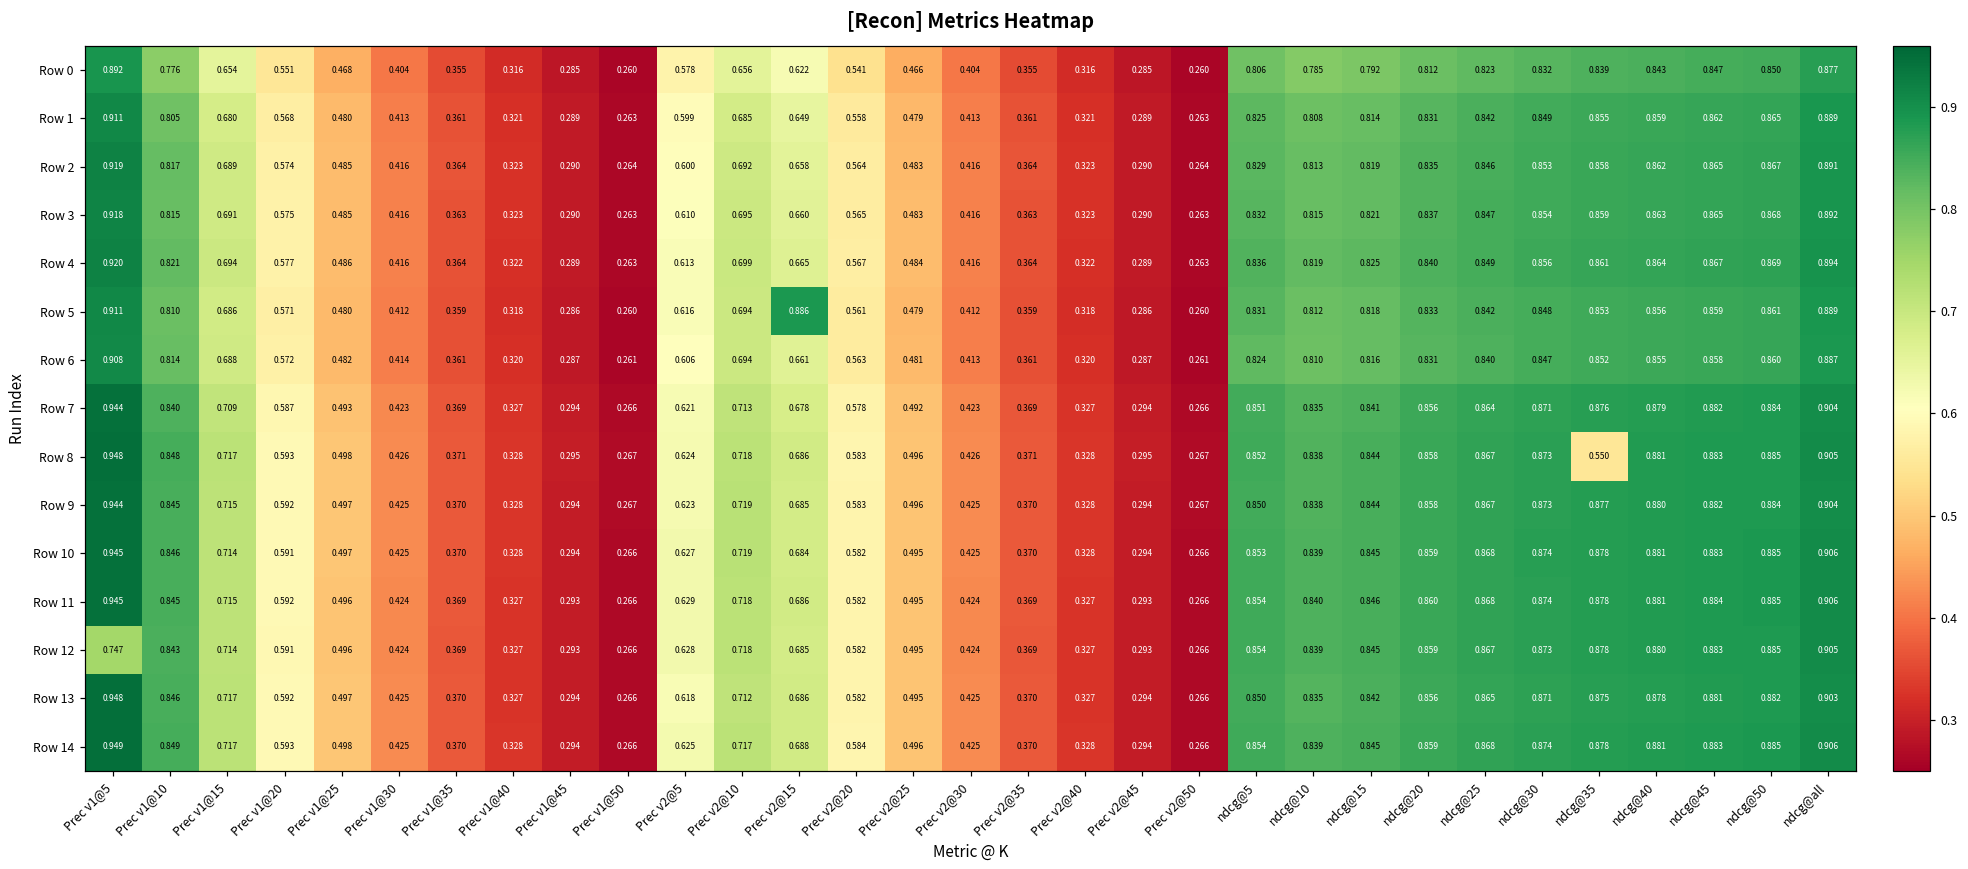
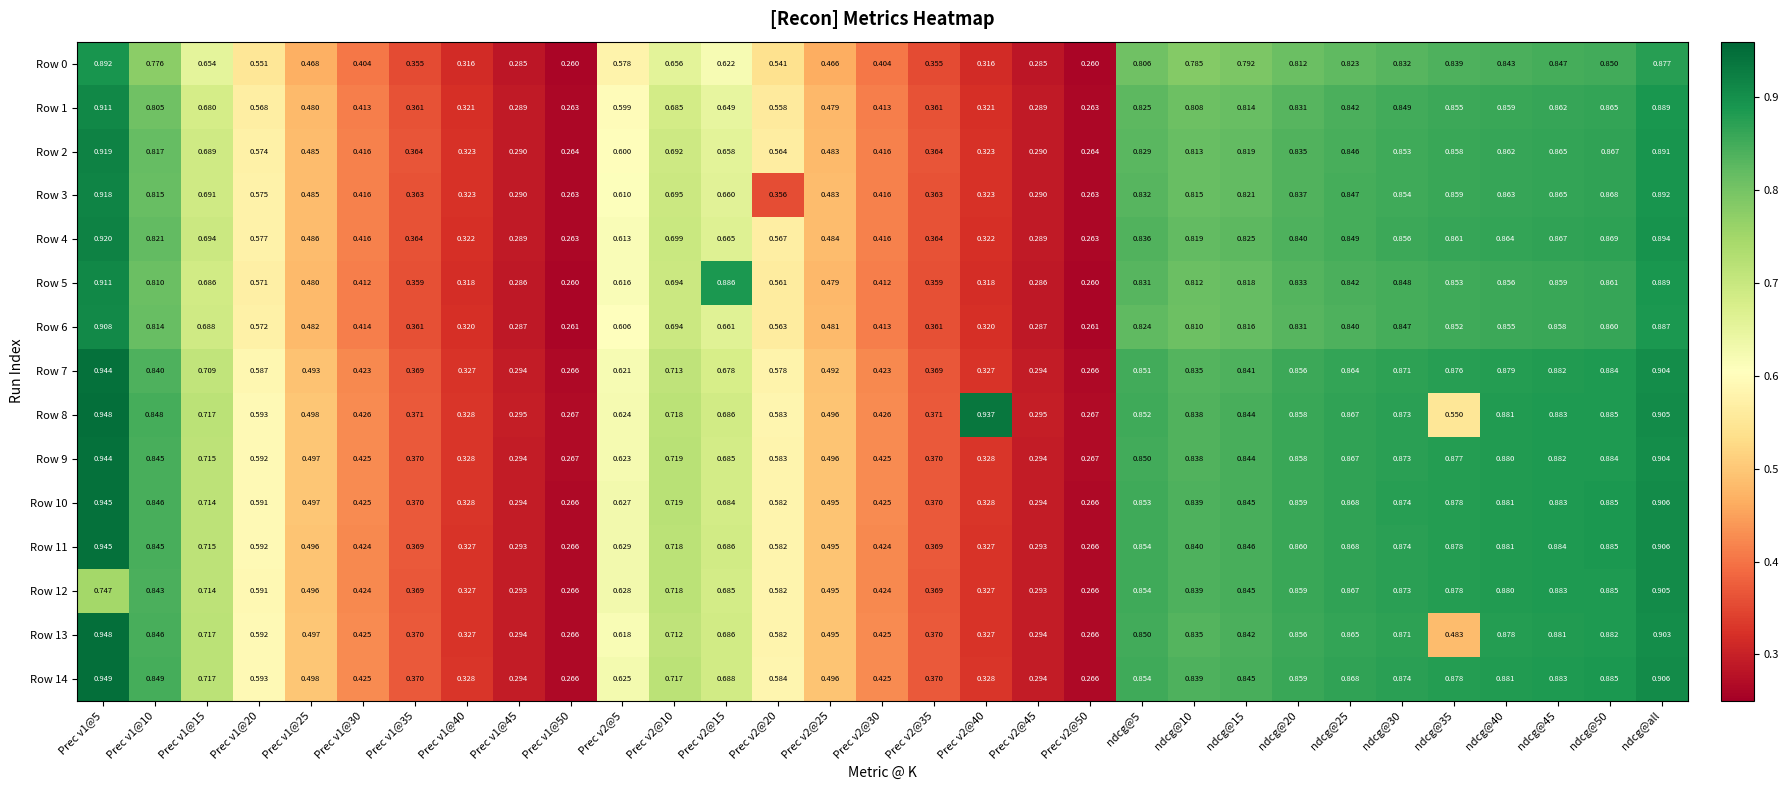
  {
    "Row 3": {
      "Prec v1@5": 0.918,
      "Prec v1@10": 0.815,
      "Prec v1@15": 0.691,
      "Prec v1@20": 0.575,
      "Prec v1@25": 0.485,
      "Prec v1@30": 0.416,
      "Prec v1@35": 0.363,
      "Prec v1@40": 0.323,
      "Prec v1@45": 0.290,
      "Prec v1@50": 0.263,
      "Prec v2@5": 0.610,
      "Prec v2@10": 0.695,
      "Prec v2@15": 0.660,
-     "Prec v2@20": 0.565,
+     "Prec v2@20": 0.356,
      "Prec v2@25": 0.483,
      "Prec v2@30": 0.416,
      "Prec v2@35": 0.363,
      "Prec v2@40": 0.323,
      "Prec v2@45": 0.290,
      "Prec v2@50": 0.263,
      "ndcg@5": 0.832,
      "ndcg@10": 0.815,
      "ndcg@15": 0.821,
      "ndcg@20": 0.837,
      "ndcg@25": 0.847,
      "ndcg@30": 0.854,
      "ndcg@35": 0.859,
      "ndcg@40": 0.863,
      "ndcg@45": 0.865,
      "ndcg@50": 0.868,
      "ndcg@all": 0.892
    },
    "Row 8": {
      "Prec v1@5": 0.948,
      "Prec v1@10": 0.848,
      "Prec v1@15": 0.717,
      "Prec v1@20": 0.593,
      "Prec v1@25": 0.498,
      "Prec v1@30": 0.426,
      "Prec v1@35": 0.371,
      "Prec v1@40": 0.328,
      "Prec v1@45": 0.295,
      "Prec v1@50": 0.267,
      "Prec v2@5": 0.624,
      "Prec v2@10": 0.718,
      "Prec v2@15": 0.686,
      "Prec v2@20": 0.583,
      "Prec v2@25": 0.496,
      "Prec v2@30": 0.426,
      "Prec v2@35": 0.371,
-     "Prec v2@40": 0.328,
+     "Prec v2@40": 0.937,
      "Prec v2@45": 0.295,
      "Prec v2@50": 0.267,
      "ndcg@5": 0.852,
      "ndcg@10": 0.838,
      "ndcg@15": 0.844,
      "ndcg@20": 0.858,
      "ndcg@25": 0.867,
      "ndcg@30": 0.873,
      "ndcg@35": 0.550,
      "ndcg@40": 0.881,
      "ndcg@45": 0.883,
      "ndcg@50": 0.885,
      "ndcg@all": 0.905
    },
    "Row 13": {
      "Prec v1@5": 0.948,
      "Prec v1@10": 0.846,
      "Prec v1@15": 0.717,
      "Prec v1@20": 0.592,
      "Prec v1@25": 0.497,
      "Prec v1@30": 0.425,
      "Prec v1@35": 0.370,
      "Prec v1@40": 0.327,
      "Prec v1@45": 0.294,
      "Prec v1@50": 0.266,
      "Prec v2@5": 0.618,
      "Prec v2@10": 0.712,
      "Prec v2@15": 0.686,
      "Prec v2@20": 0.582,
      "Prec v2@25": 0.495,
      "Prec v2@30": 0.425,
      "Prec v2@35": 0.370,
      "Prec v2@40": 0.327,
      "Prec v2@45": 0.294,
      "Prec v2@50": 0.266,
      "ndcg@5": 0.850,
      "ndcg@10": 0.835,
      "ndcg@15": 0.842,
      "ndcg@20": 0.856,
      "ndcg@25": 0.865,
      "ndcg@30": 0.871,
-     "ndcg@35": 0.875,
+     "ndcg@35": 0.483,
      "ndcg@40": 0.878,
      "ndcg@45": 0.881,
      "ndcg@50": 0.882,
      "ndcg@all": 0.903
    }
  }
